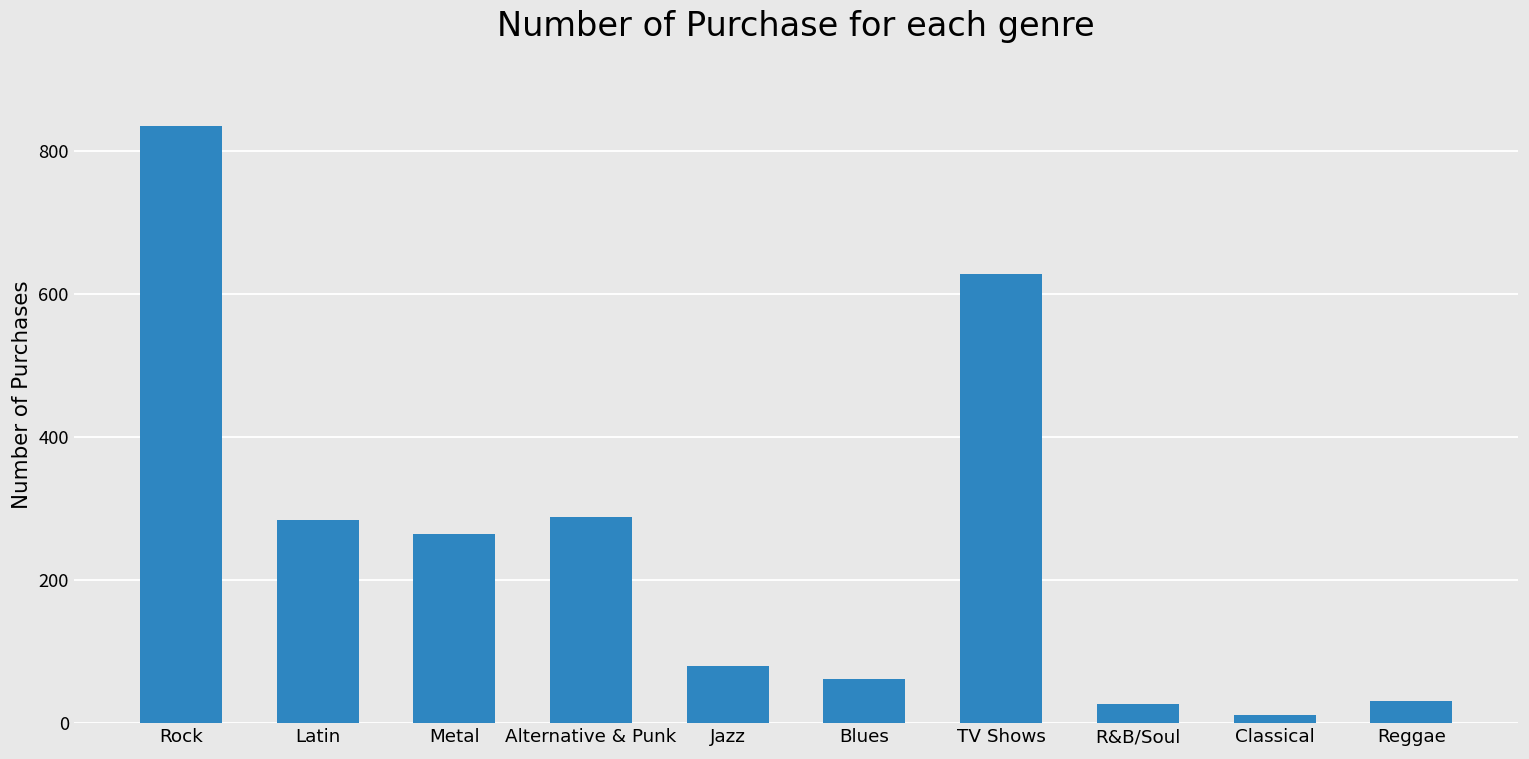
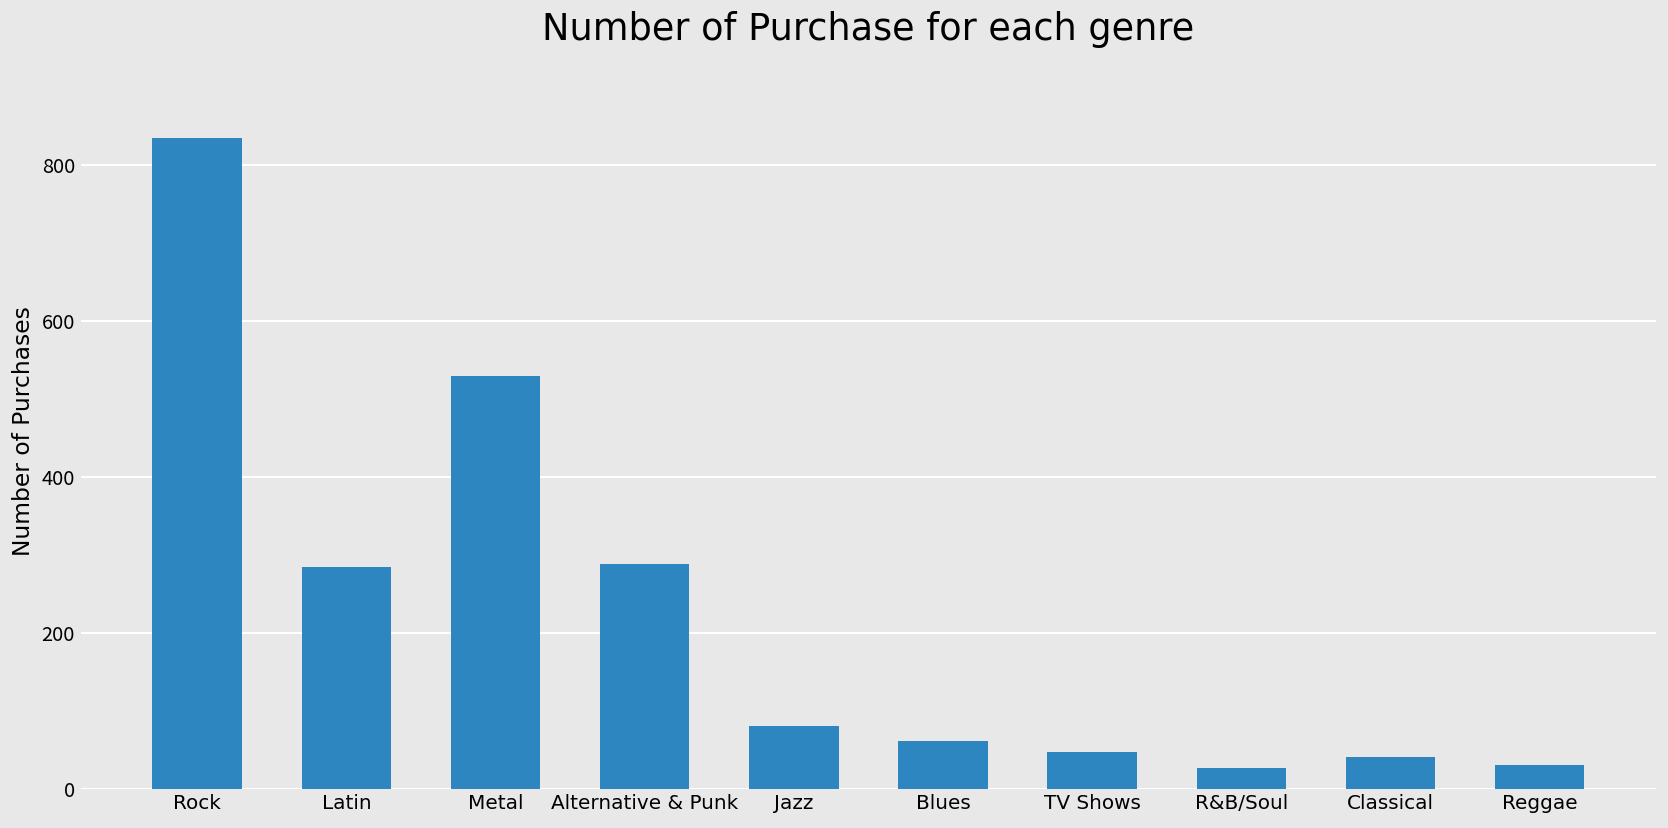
  {
    "Rock": 840,
    "Latin": 280,
-   "Metal": 260,
+   "Metal": 530,
    "Alternative & Punk": 290,
    "Jazz": 80,
    "Blues": 60,
-   "TV Shows": 630,
+   "TV Shows": 50,
    "R&B/Soul": 30,
-   "Classical": 10,
+   "Classical": 40,
    "Reggae": 30
  }
